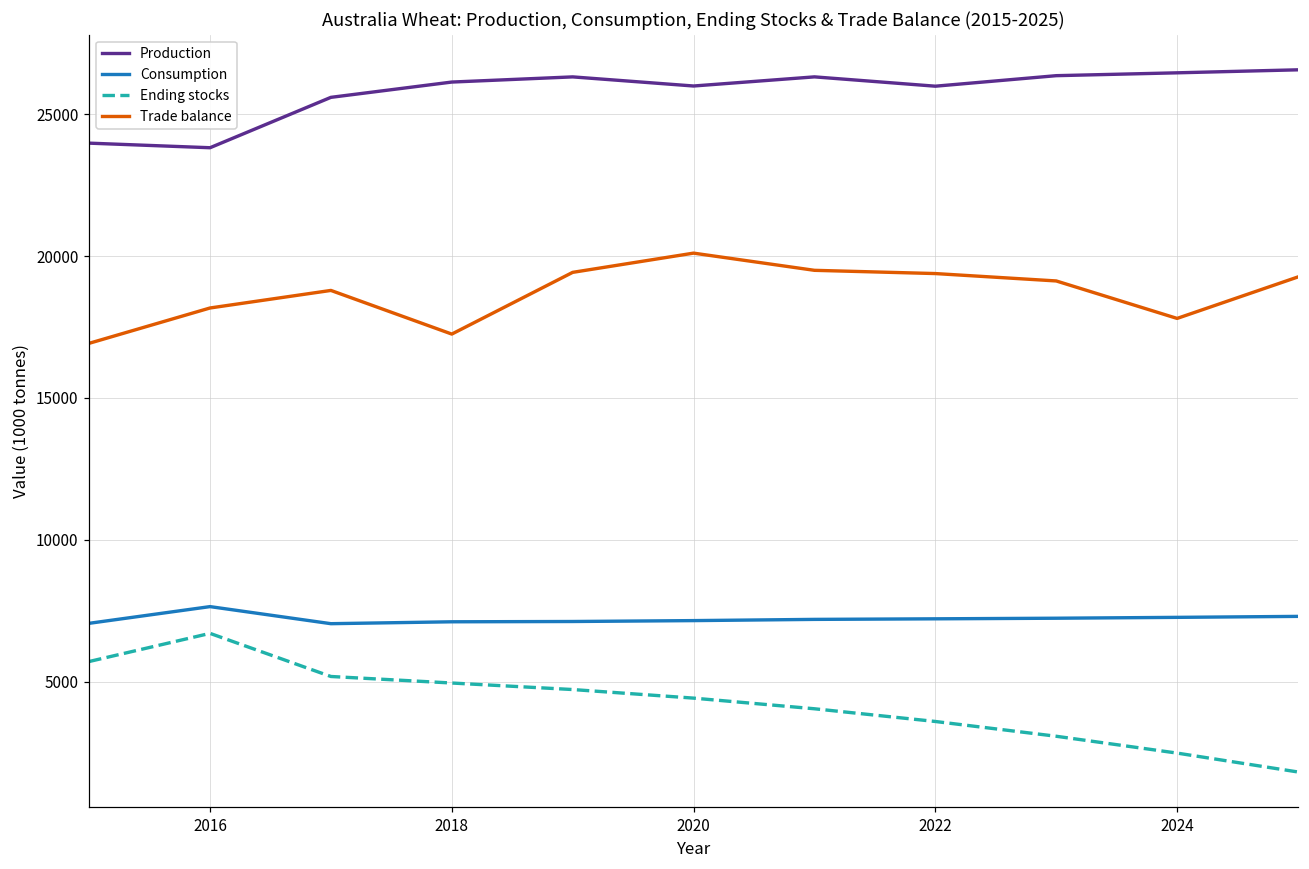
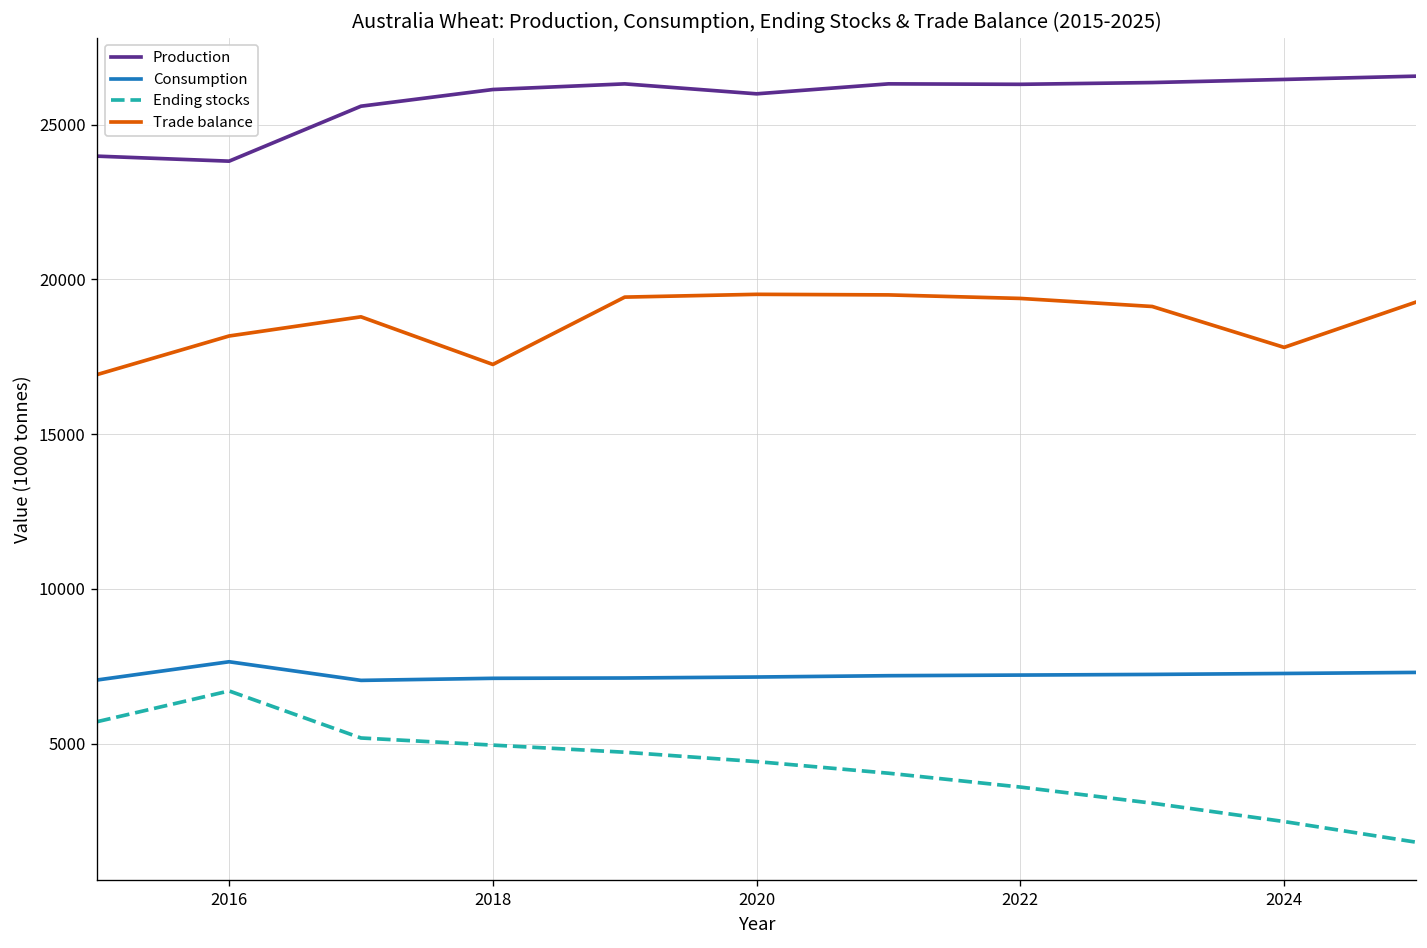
  {
    "Production": {
      "2016": 23800,
      "2018": 26100,
      "2020": 26000,
-     "2022": 26000,
+     "2022": 26300,
      "2024": 26500
    },
    "Consumption": {
      "2016": 7600,
      "2018": 7100,
      "2020": 7200,
      "2022": 7200,
      "2024": 7300
    },
    "Ending stocks": {
      "2016": 6700,
      "2018": 5000,
      "2020": 4400,
      "2022": 3600,
      "2024": 2500
    },
    "Trade balance": {
      "2016": 18200,
      "2018": 17300,
-     "2020": 20100,
+     "2020": 19500,
      "2022": 19400,
      "2024": 17800
    }
  }
